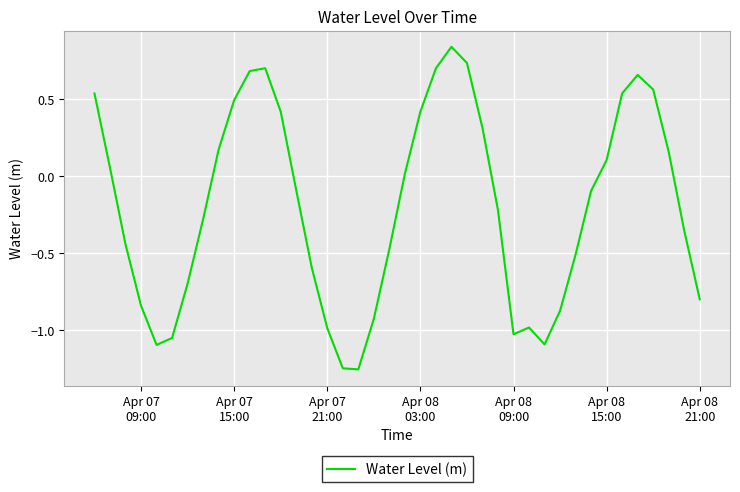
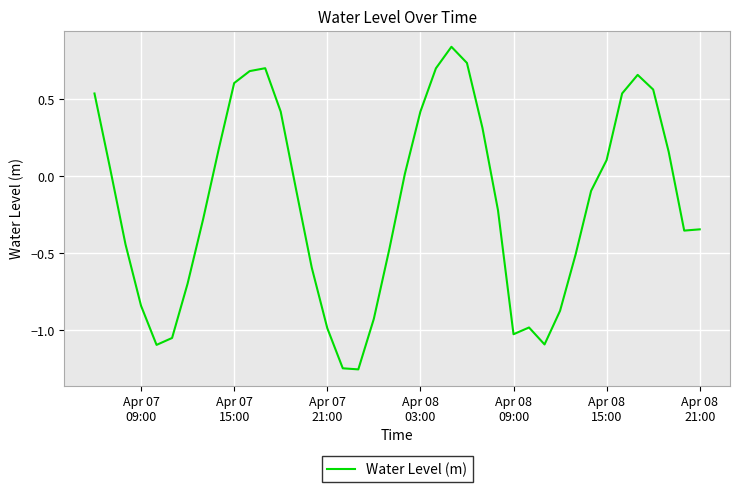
  {
    "Apr 07 09:00": -0.84,
-   "Apr 07 15:00": 0.49,
+   "Apr 07 15:00": 0.61,
    "Apr 07 21:00": -0.99,
    "Apr 08 03:00": 0.42,
    "Apr 08 09:00": -1.03,
    "Apr 08 15:00": 0.11,
-   "Apr 08 21:00": -0.80
+   "Apr 08 21:00": -0.34
  }
